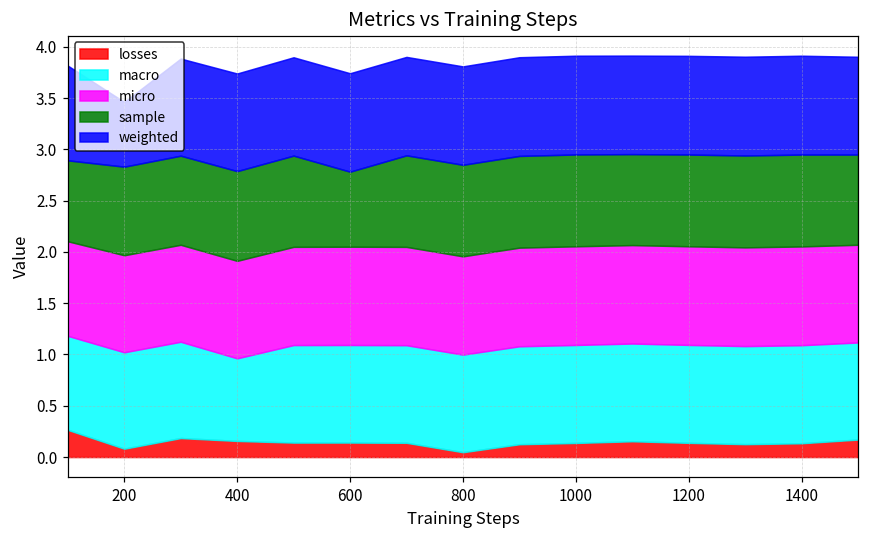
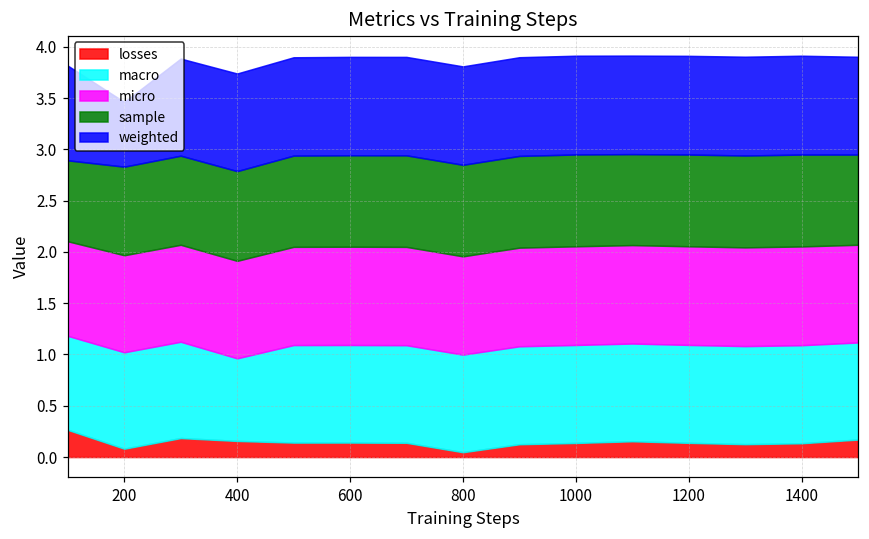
  {
    "losses": {
      "200": 0.1,
      "400": 0.2,
      "600": 0.1,
      "800": 0.0,
      "1000": 0.1,
      "1200": 0.1,
      "1400": 0.1
    },
    "macro": {
      "200": 0.9,
      "400": 0.8,
      "600": 1.0,
      "800": 1.0,
      "1000": 1.0,
      "1200": 1.0,
      "1400": 1.0
    },
    "micro": {
      "200": 0.9,
      "400": 1.0,
      "600": 1.0,
      "800": 1.0,
      "1000": 1.0,
      "1200": 1.0,
      "1400": 1.0
    },
    "sample": {
      "200": 0.9,
      "400": 0.9,
-     "600": 0.7,
+     "600": 0.9,
      "800": 0.9,
      "1000": 0.9,
      "1200": 0.9,
      "1400": 0.9
    },
    "weighted": {
      "400": 1.0,
      "600": 1.0,
      "800": 1.0,
      "1000": 1.0,
      "1200": 1.0,
      "1400": 1.0
    }
  }
